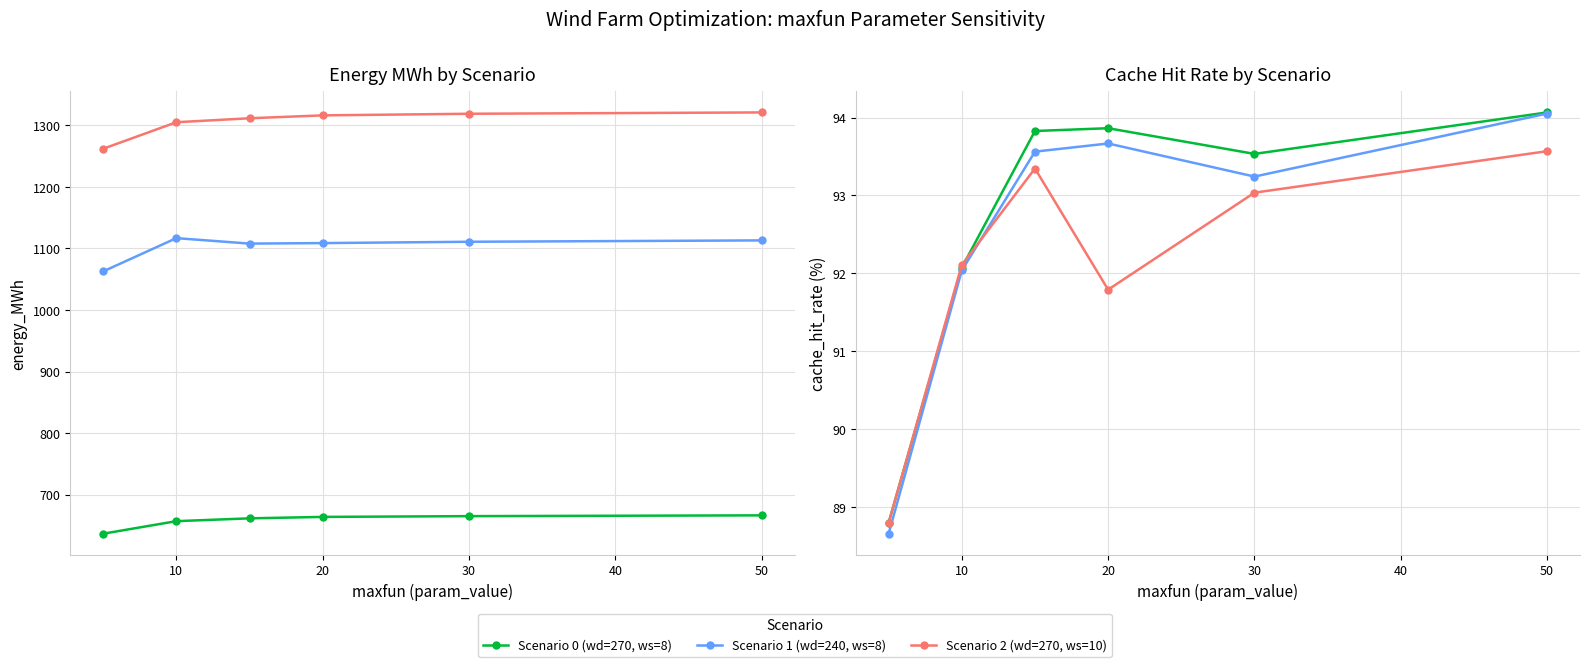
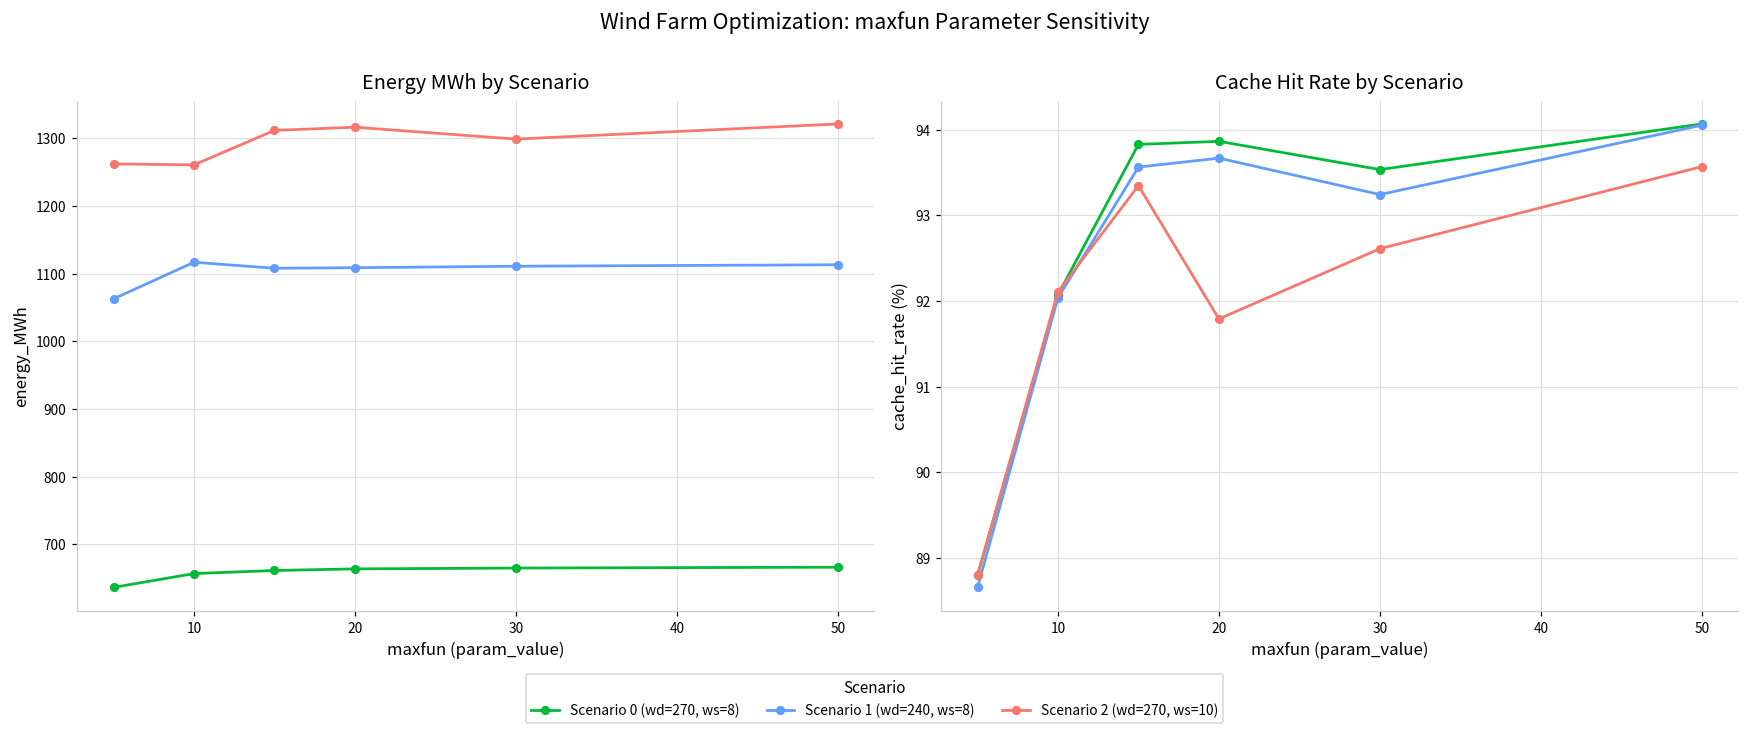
  {
    "Energy MWh by Scenario": {
      "Scenario 0 (wd=270, ws=8)": {
        "10": 660,
        "20": 660,
        "30": 660,
        "50": 670
      },
      "Scenario 1 (wd=240, ws=8)": {
        "10": 1120,
        "20": 1110,
        "30": 1110,
        "50": 1110
      },
      "Scenario 2 (wd=270, ws=10)": {
-       "10": 1310,
+       "10": 1260,
        "20": 1320,
-       "30": 1320,
+       "30": 1300,
        "50": 1320
      }
    },
    "Cache Hit Rate by Scenario": {
      "Scenario 0 (wd=270, ws=8)": {
        "10": 92.1,
        "20": 93.9,
        "30": 93.5
      },
      "Scenario 1 (wd=240, ws=8)": {
        "10": 92.0,
        "20": 93.7,
        "30": 93.2
      },
      "Scenario 2 (wd=270, ws=10)": {
        "10": 92.1,
        "20": 91.8,
-       "30": 93.0,
+       "30": 92.6,
        "50": 93.6
      }
    }
  }
